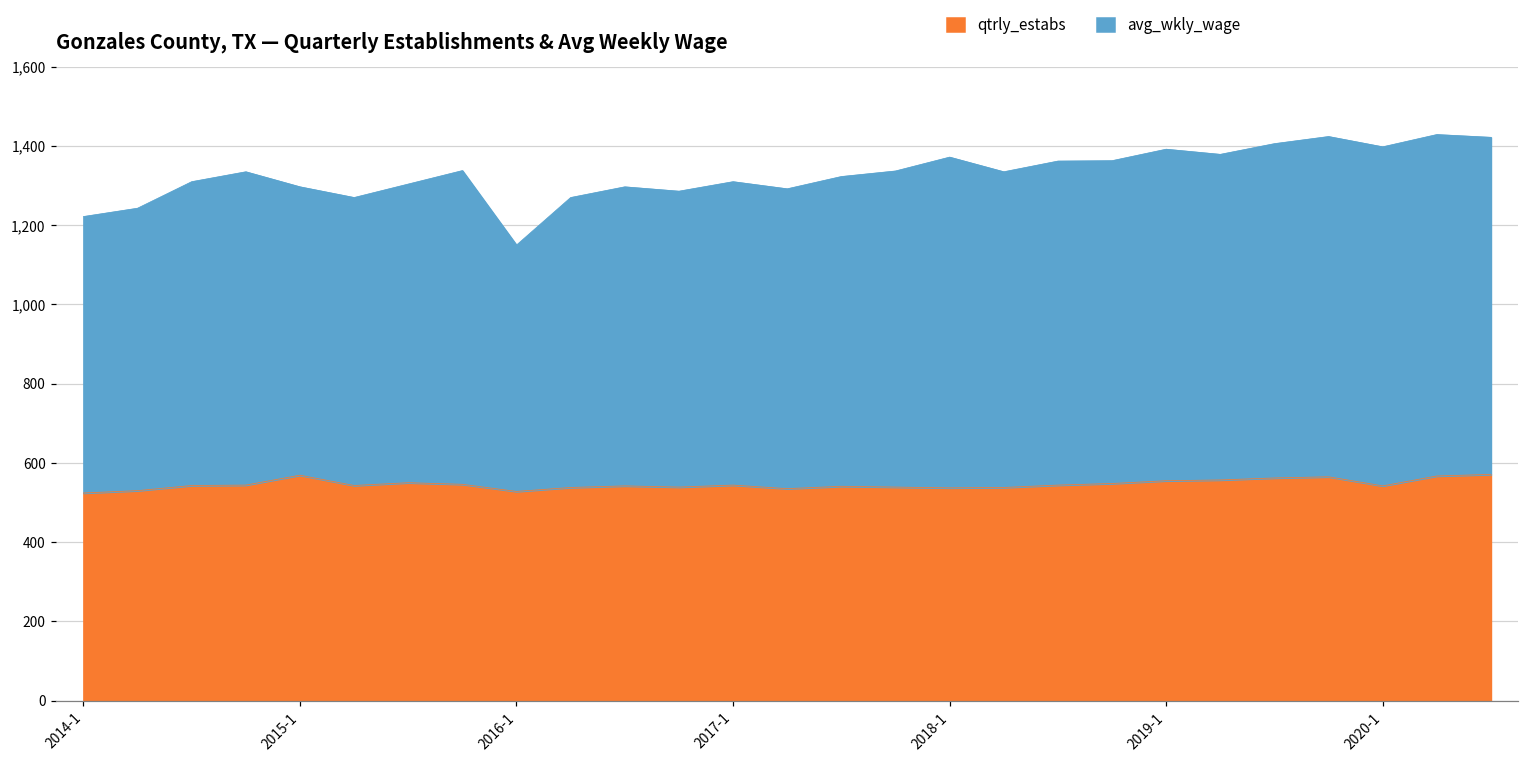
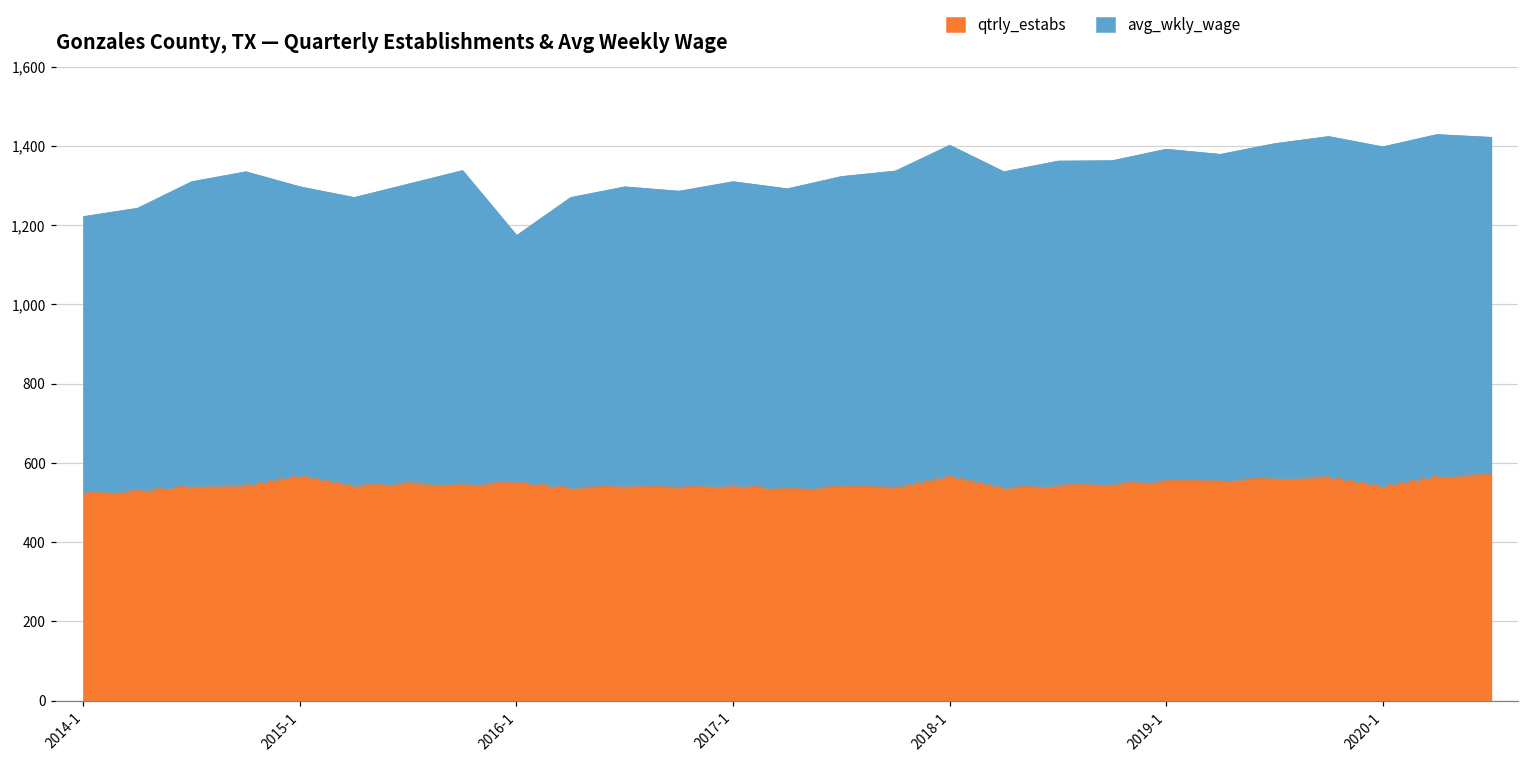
  {
    "qtrly_estabs": {
      "2014-1": 520,
      "2015-1": 570,
-     "2016-1": 530,
+     "2016-1": 550,
      "2017-1": 540,
-     "2018-1": 540,
+     "2018-1": 570,
      "2019-1": 560,
      "2020-1": 540
    },
    "avg_wkly_wage": {
      "2014-1": 700,
      "2015-1": 730,
      "2016-1": 620,
      "2017-1": 770,
      "2018-1": 840,
      "2019-1": 840,
      "2020-1": 860
    }
  }
